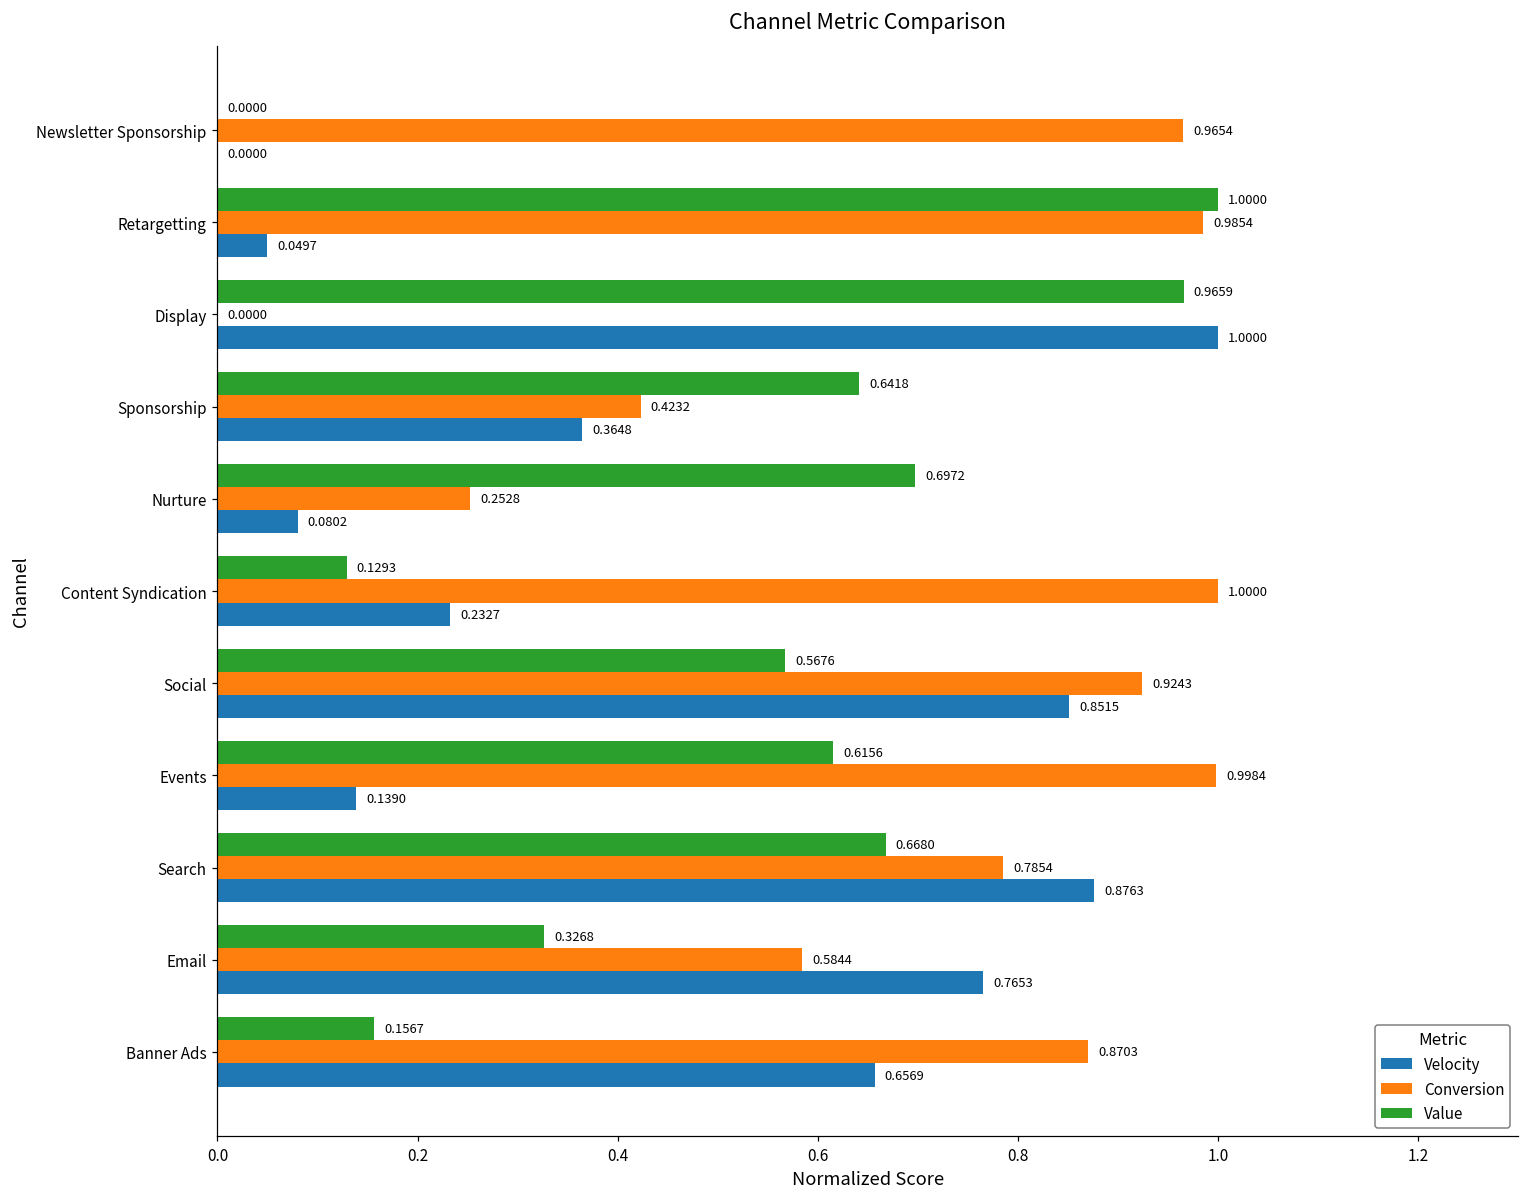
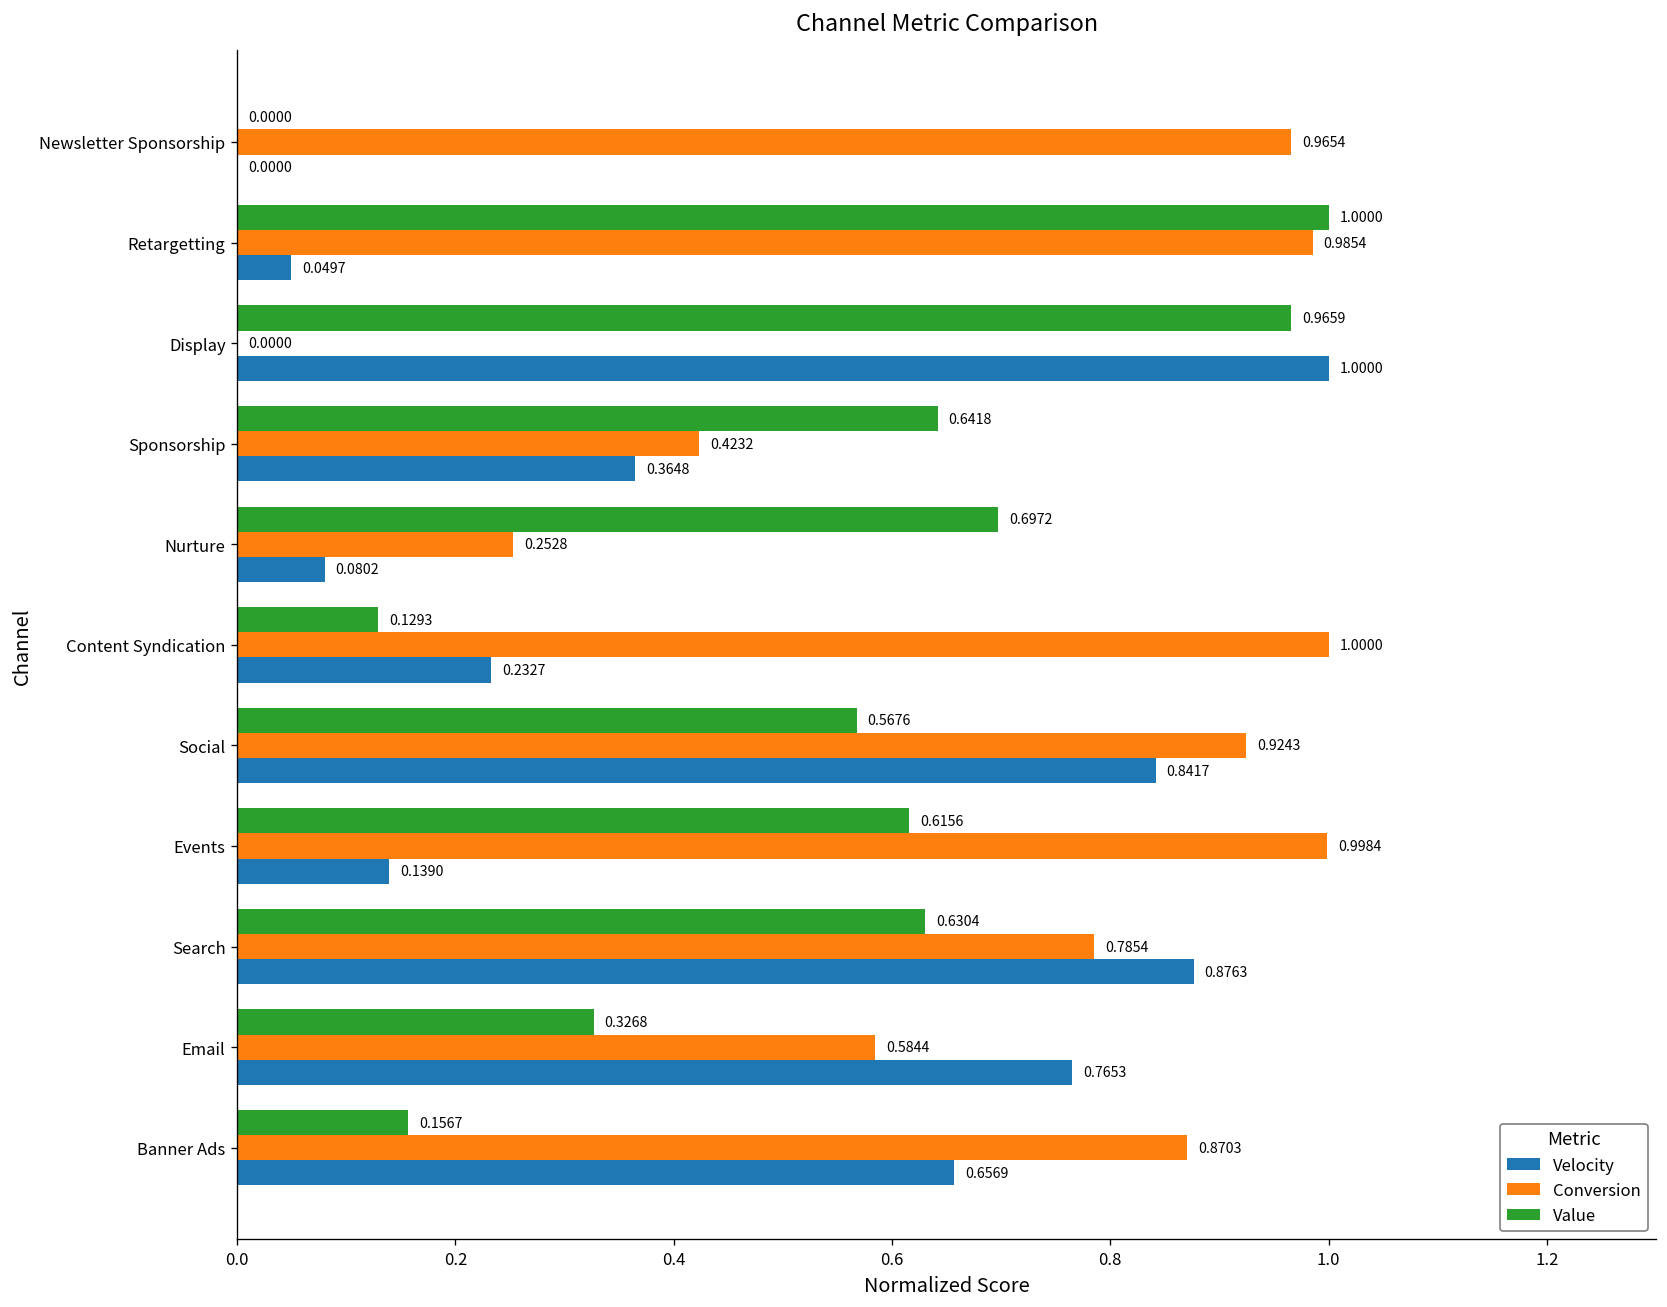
  {
    "Velocity": {
      "Newsletter Sponsorship": 0.0000,
      "Retargetting": 0.0497,
      "Display": 1.0000,
      "Sponsorship": 0.3648,
      "Nurture": 0.0802,
      "Content Syndication": 0.2327,
-     "Social": 0.8515,
+     "Social": 0.8417,
      "Events": 0.1390,
      "Search": 0.8763,
      "Email": 0.7653,
      "Banner Ads": 0.6569
    },
    "Conversion": {
      "Newsletter Sponsorship": 0.9654,
      "Retargetting": 0.9854,
      "Display": 0.0000,
      "Sponsorship": 0.4232,
      "Nurture": 0.2528,
      "Content Syndication": 1.0000,
      "Social": 0.9243,
      "Events": 0.9984,
      "Search": 0.7854,
      "Email": 0.5844,
      "Banner Ads": 0.8703
    },
    "Value": {
      "Newsletter Sponsorship": 0.0000,
      "Retargetting": 1.0000,
      "Display": 0.9659,
      "Sponsorship": 0.6418,
      "Nurture": 0.6972,
      "Content Syndication": 0.1293,
      "Social": 0.5676,
      "Events": 0.6156,
-     "Search": 0.6680,
+     "Search": 0.6304,
      "Email": 0.3268,
      "Banner Ads": 0.1567
    }
  }
